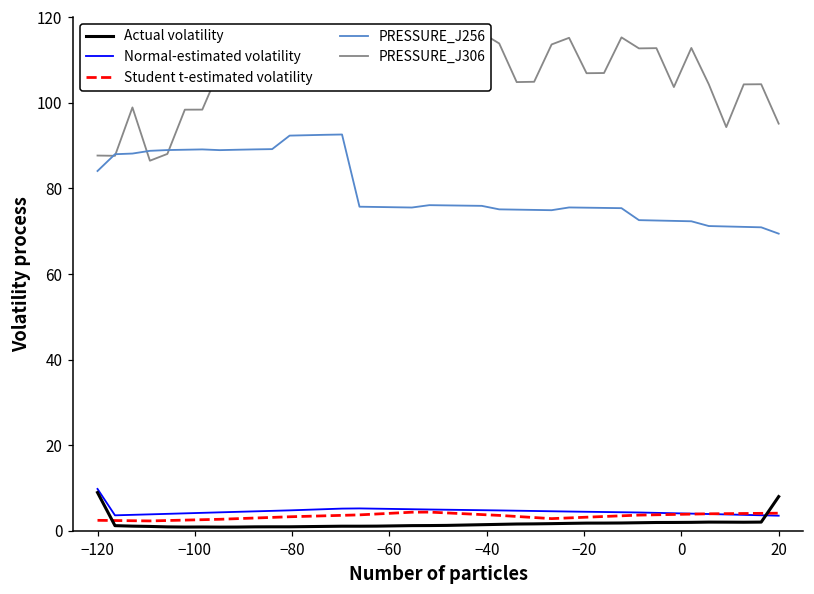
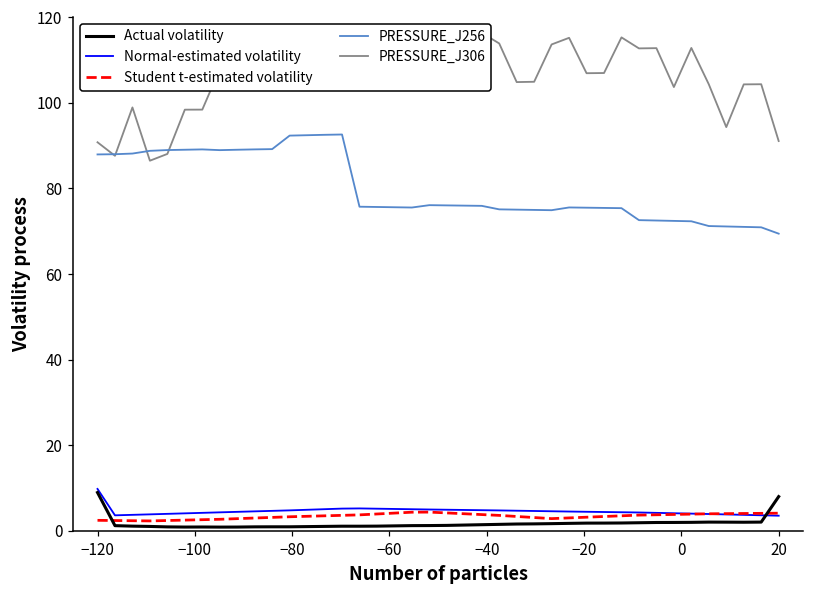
  {
    "Actual volatility": {
      "−120": 9,
      "20": 8
    },
    "Normal-estimated volatility": {
      "−120": 10
    },
    "Student t-estimated volatility": {
      "−120": 2
    },
    "PRESSURE_J256": {
-     "−120": 84,
+     "−120": 88,
      "20": 69
    },
    "PRESSURE_J306": {
-     "−120": 88,
-     "20": 95
+     "−120": 91,
+     "20": 91
    }
  }
